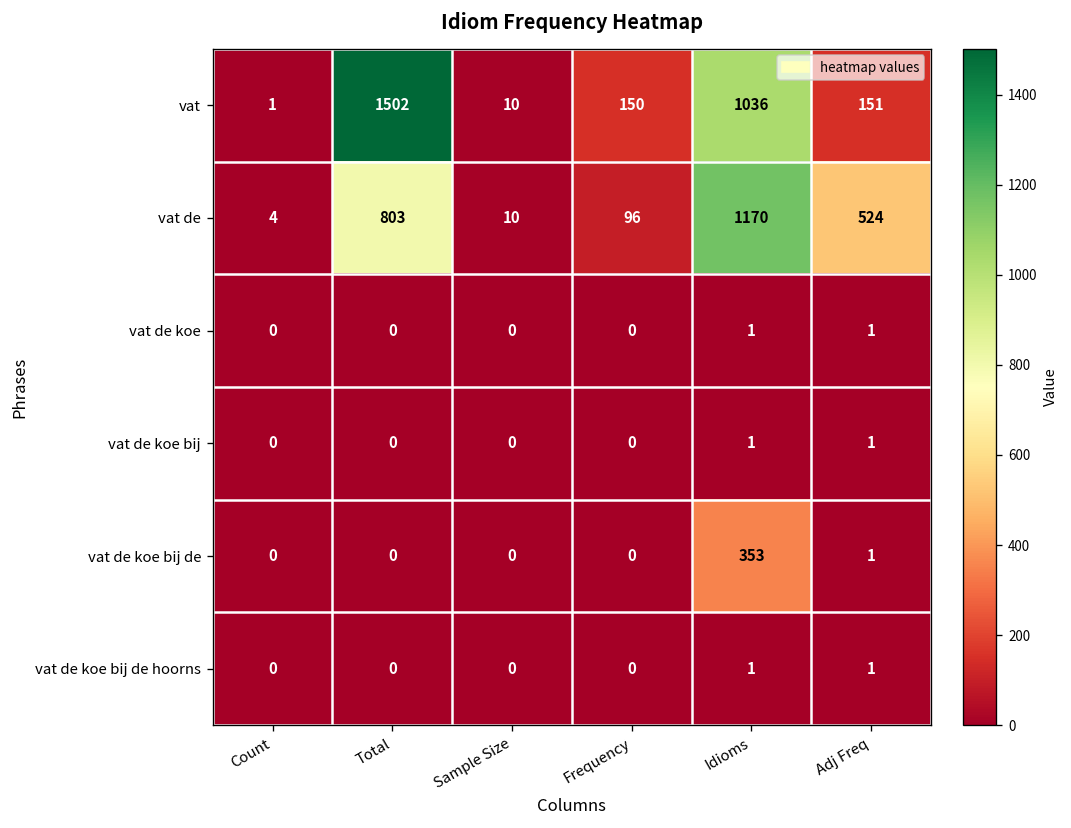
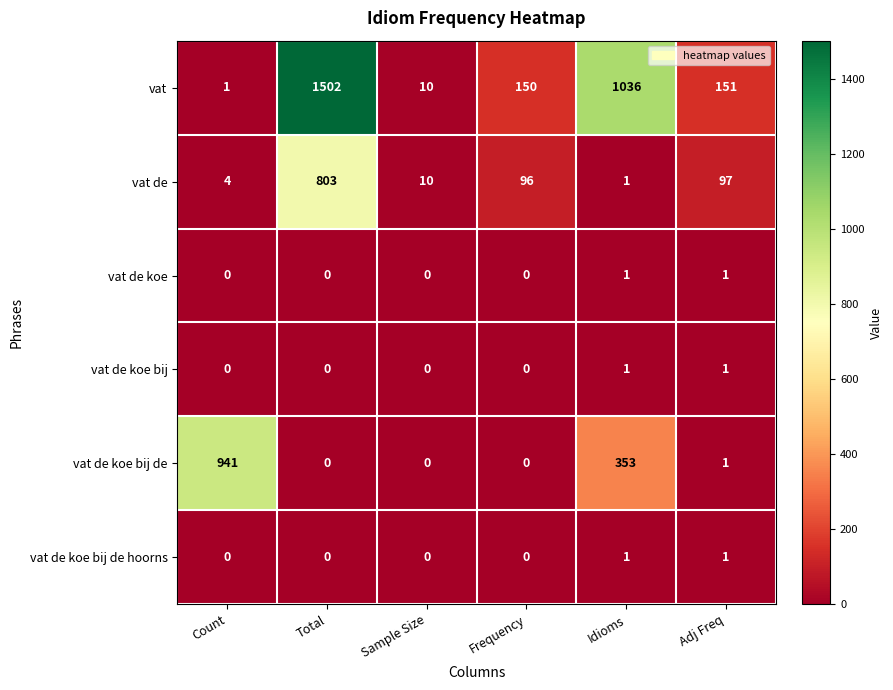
  {
    "vat": {
      "Count": 1,
      "Total": 1502,
      "Sample Size": 10,
      "Frequency": 150,
      "Idioms": 1036,
      "Adj Freq": 151
    },
    "vat de": {
      "Count": 4,
      "Total": 803,
      "Sample Size": 10,
      "Frequency": 96,
-     "Idioms": 1170,
-     "Adj Freq": 524
+     "Idioms": 1,
+     "Adj Freq": 97
    },
    "vat de koe": {
      "Count": 0,
      "Total": 0,
      "Sample Size": 0,
      "Frequency": 0,
      "Idioms": 1,
      "Adj Freq": 1
    },
    "vat de koe bij": {
      "Count": 0,
      "Total": 0,
      "Sample Size": 0,
      "Frequency": 0,
      "Idioms": 1,
      "Adj Freq": 1
    },
    "vat de koe bij de": {
-     "Count": 0,
+     "Count": 941,
      "Total": 0,
      "Sample Size": 0,
      "Frequency": 0,
      "Idioms": 353,
      "Adj Freq": 1
    },
    "vat de koe bij de hoorns": {
      "Count": 0,
      "Total": 0,
      "Sample Size": 0,
      "Frequency": 0,
      "Idioms": 1,
      "Adj Freq": 1
    }
  }
